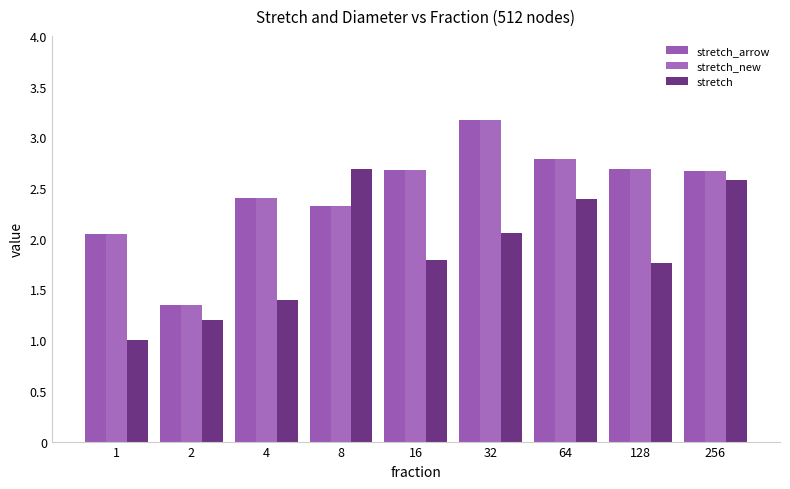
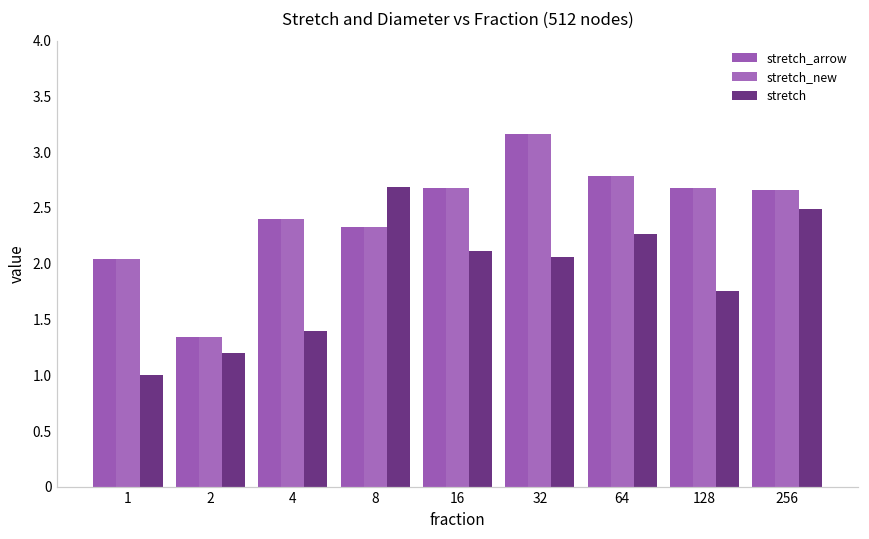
  {
    "stretch": {
      "1": 1.00,
      "2": 1.20,
      "4": 1.40,
      "8": 2.68,
-     "16": 1.79,
+     "16": 2.12,
      "32": 2.06,
-     "64": 2.39,
+     "64": 2.27,
      "128": 1.76,
-     "256": 2.58
+     "256": 2.49
    }
  }
